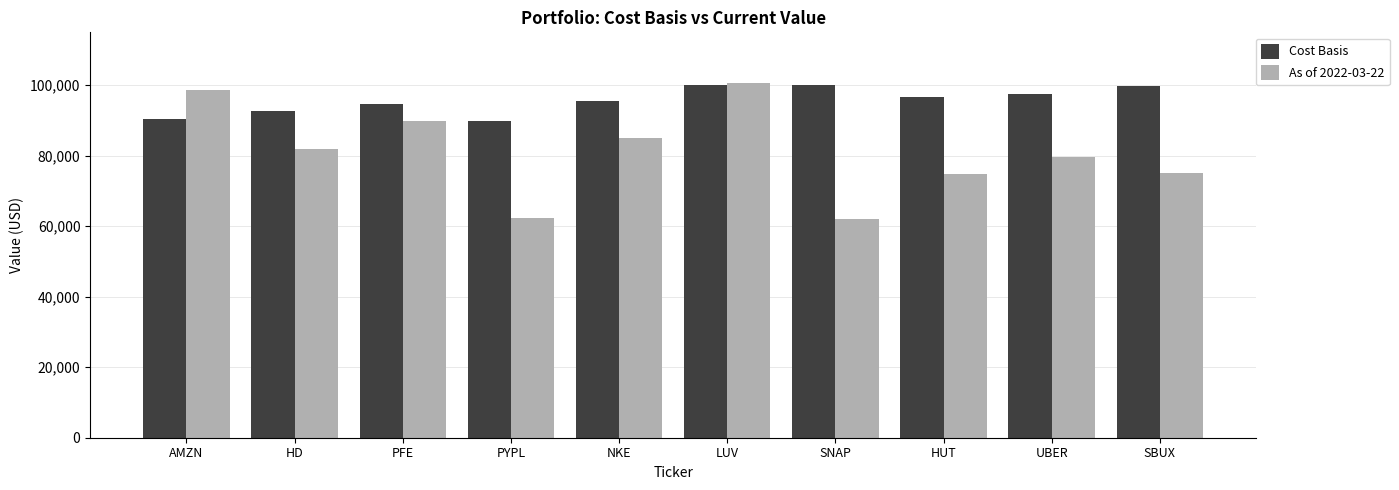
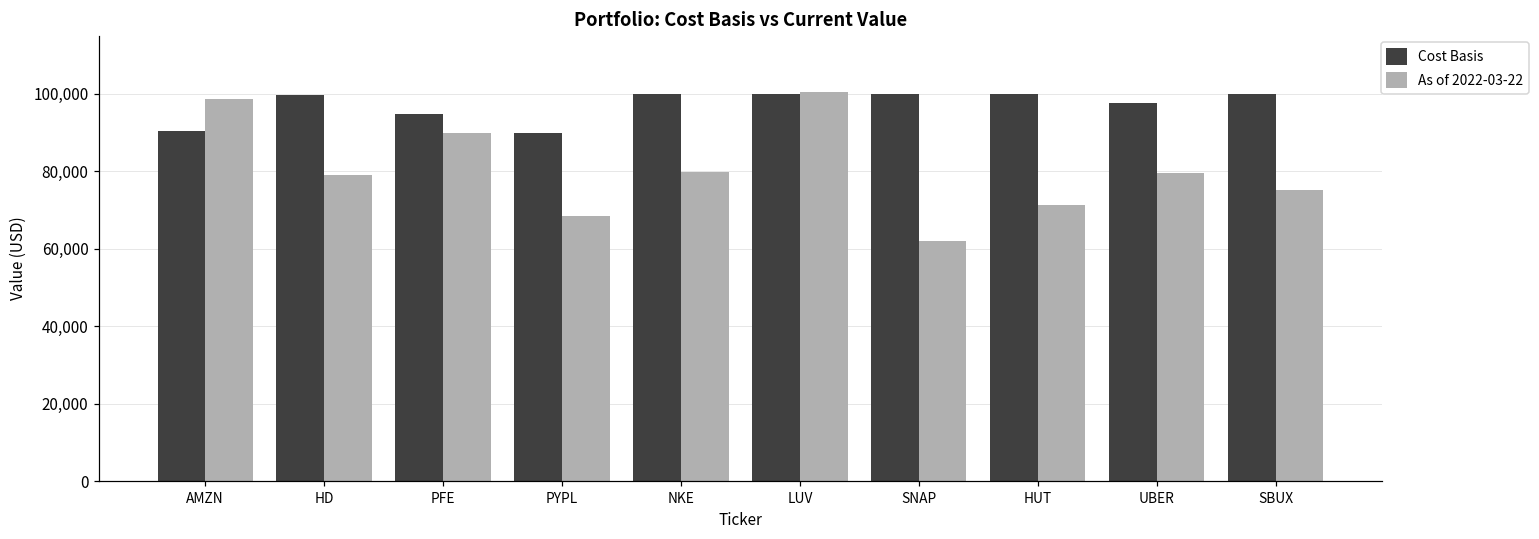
  {
    "Cost Basis": {
      "AMZN": "90,000",
-     "HD": "93,000",
+     "HD": "100,000",
      "PFE": "95,000",
      "PYPL": "90,000",
-     "NKE": "95,000",
+     "NKE": "100,000",
      "LUV": "100,000",
      "SNAP": "100,000",
-     "HUT": "97,000",
+     "HUT": "100,000",
      "UBER": "97,000",
      "SBUX": "100,000"
    },
    "As of 2022-03-22": {
      "AMZN": "99,000",
-     "HD": "82,000",
+     "HD": "79,000",
      "PFE": "90,000",
-     "PYPL": "62,000",
-     "NKE": "85,000",
+     "PYPL": "68,000",
+     "NKE": "80,000",
      "LUV": "101,000",
      "SNAP": "62,000",
-     "HUT": "75,000",
+     "HUT": "71,000",
      "UBER": "80,000",
      "SBUX": "75,000"
    }
  }
